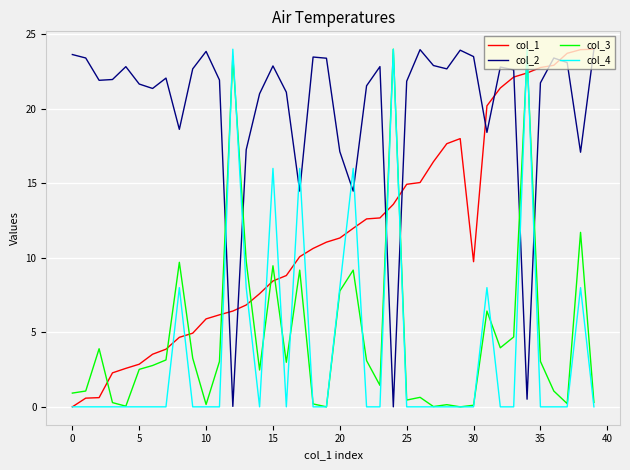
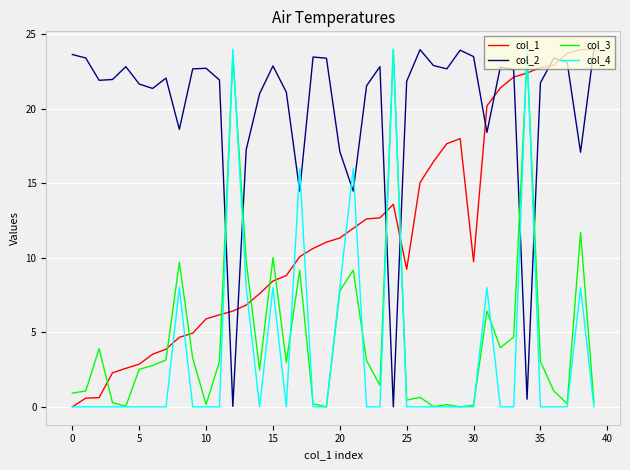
  {
    "col_1": {
      "5": 2.9,
      "10": 5.9,
      "15": 8.4,
      "20": 11.3,
-     "25": 14.9,
+     "25": 9.2,
      "30": 9.7
    },
    "col_2": {
      "0": 23.6,
      "5": 21.7,
-     "10": 23.9,
+     "10": 22.7,
      "15": 22.9,
      "20": 17.1,
      "25": 21.9,
      "30": 23.5,
      "35": 21.7
    },
    "col_3": {
      "0": 0.9,
      "5": 2.5,
-     "15": 9.5,
+     "15": 10.0,
      "20": 7.8,
      "25": 0.5,
      "35": 3.1
    },
    "col_4": {
      "5": 0.0,
-     "15": 16.0,
+     "15": 8.0,
      "20": 8.0,
      "25": 0.0,
      "35": 0.0
    }
  }
